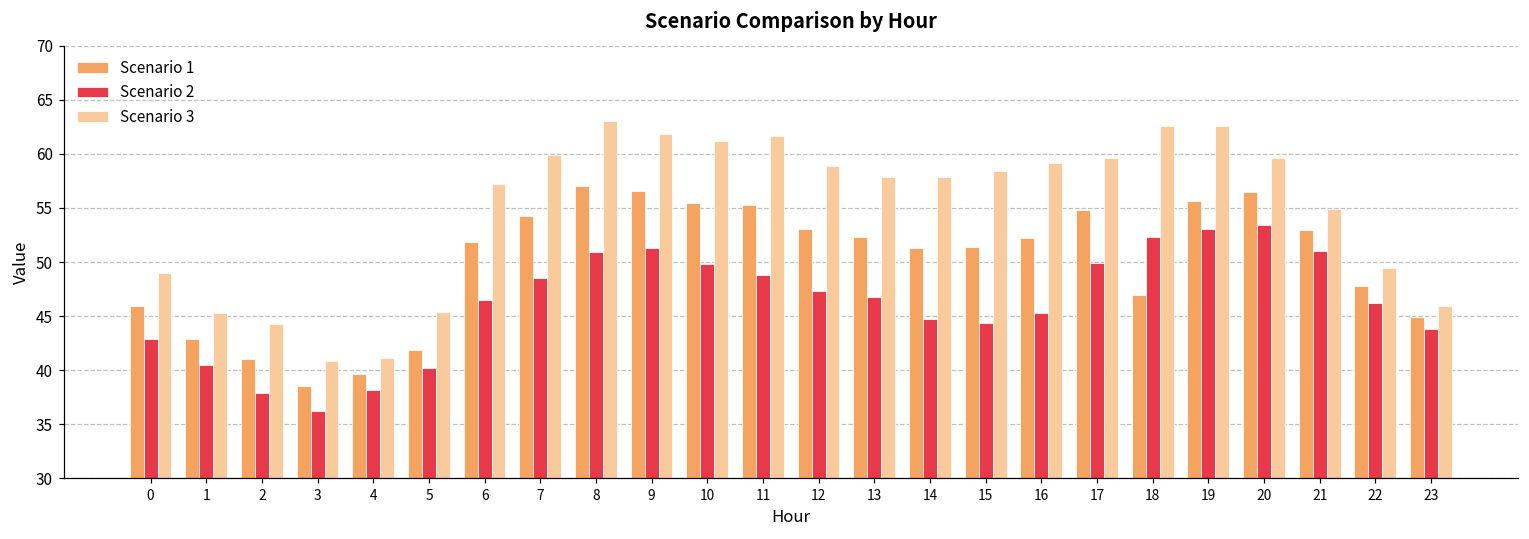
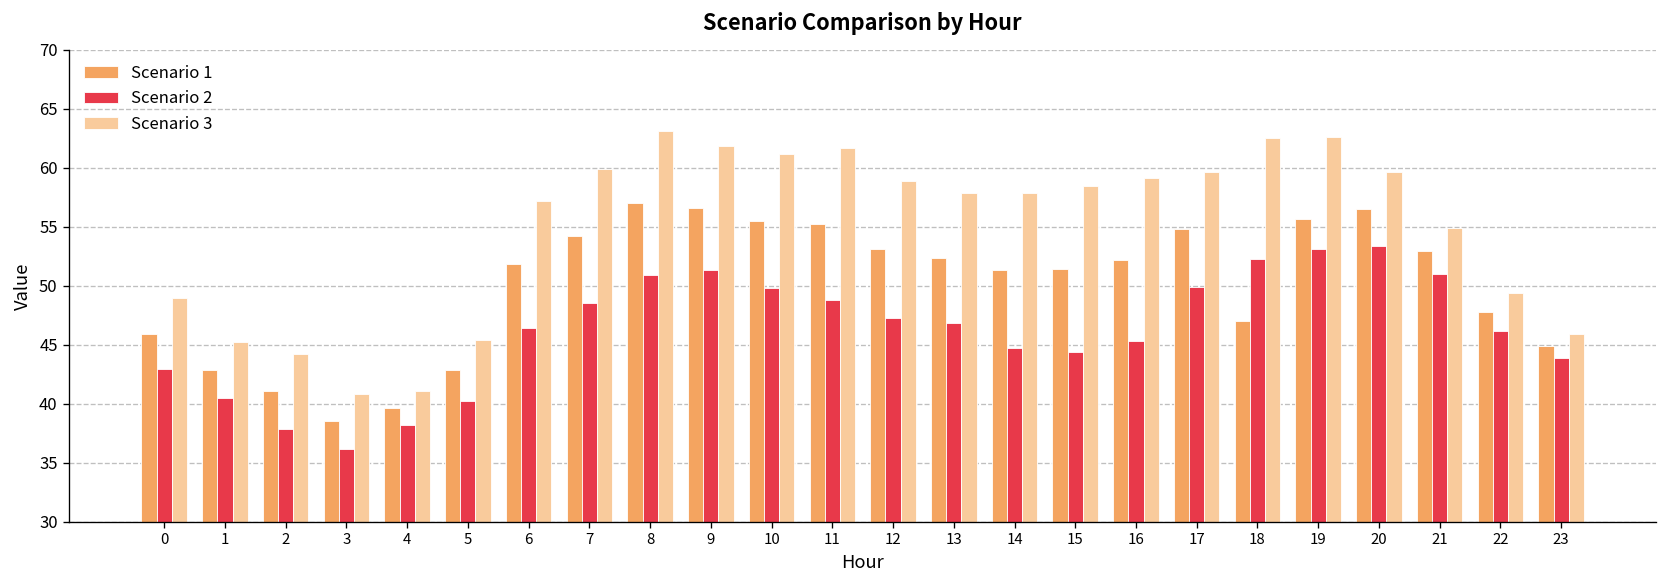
  {
    "Scenario 1": {
      "0": 46,
      "1": 43,
      "2": 41,
      "3": 38,
      "4": 40,
-     "5": 42,
+     "5": 43,
      "6": 52,
      "7": 54,
      "8": 57,
      "9": 57,
      "10": 56,
      "11": 55,
      "12": 53,
      "13": 52,
      "14": 51,
      "15": 51,
      "16": 52,
      "17": 55,
      "18": 47,
      "19": 56,
      "20": 57,
      "21": 53,
      "22": 48,
      "23": 45
    },
    "Scenario 2": {
      "0": 43,
      "1": 41,
      "2": 38,
      "3": 36,
      "4": 38,
      "5": 40,
      "6": 46,
      "7": 49,
      "8": 51,
      "9": 51,
      "10": 50,
      "11": 49,
      "12": 47,
      "13": 47,
      "14": 45,
      "15": 44,
      "16": 45,
      "17": 50,
      "18": 52,
      "19": 53,
      "20": 53,
      "21": 51,
      "22": 46,
      "23": 44
    },
    "Scenario 3": {
      "0": 49,
      "1": 45,
      "2": 44,
      "3": 41,
      "4": 41,
      "5": 45,
      "6": 57,
      "7": 60,
      "8": 63,
      "9": 62,
      "10": 61,
      "11": 62,
      "12": 59,
      "13": 58,
      "14": 58,
      "15": 58,
      "16": 59,
      "17": 60,
      "18": 63,
      "19": 63,
      "20": 60,
      "21": 55,
      "22": 49,
      "23": 46
    }
  }
